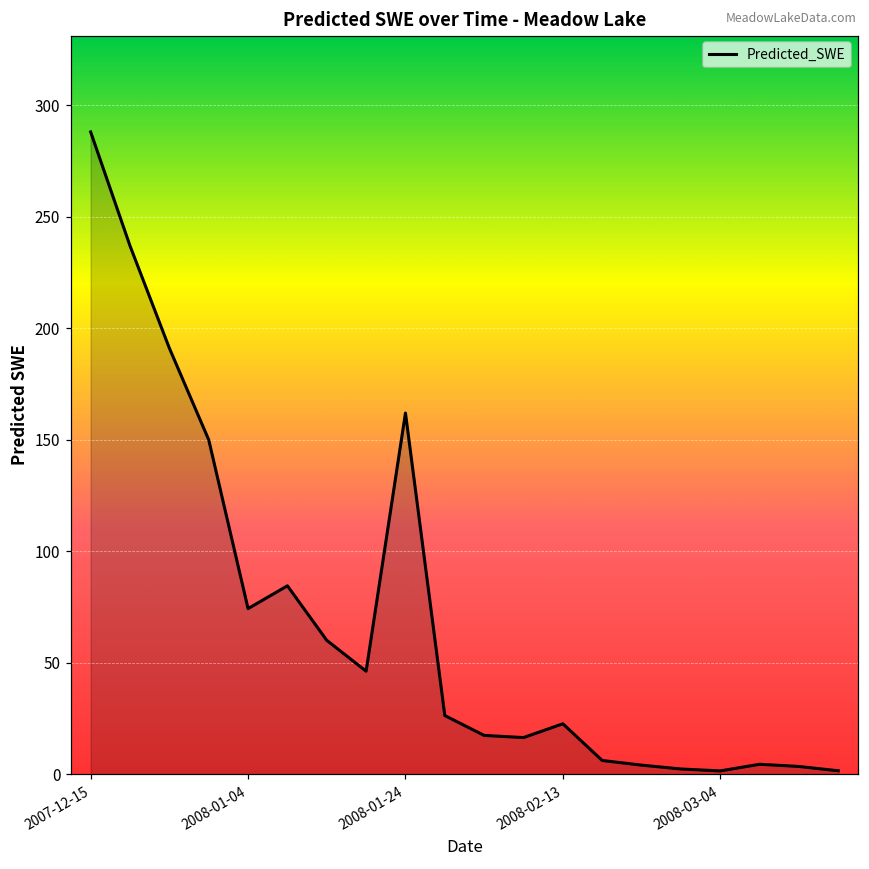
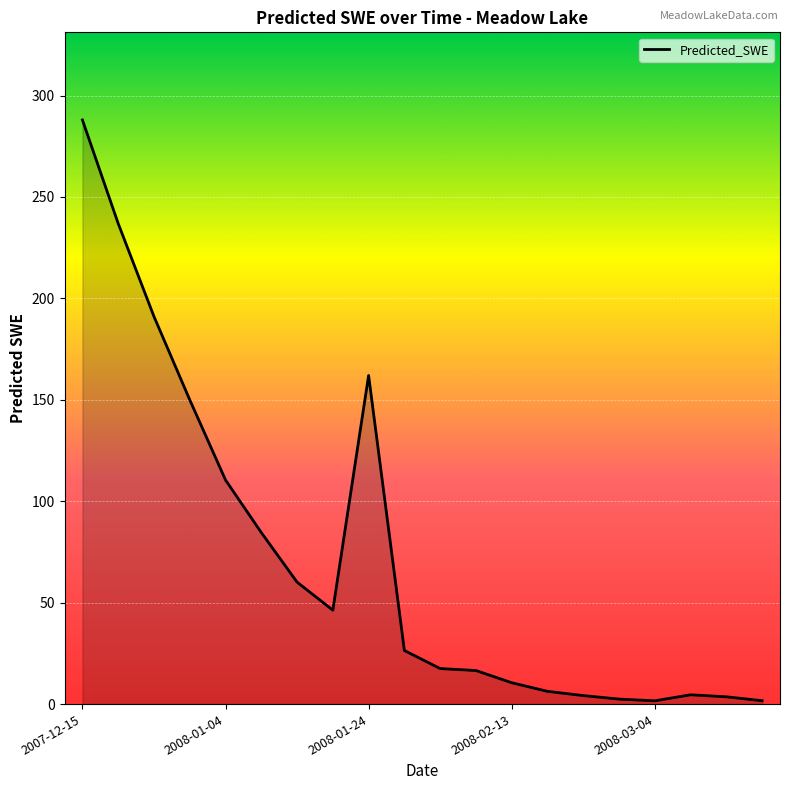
  {
    "2007-12-15": 288,
-   "2008-01-04": 74,
+   "2008-01-04": 110,
    "2008-01-24": 162,
-   "2008-02-13": 23,
+   "2008-02-13": 11,
    "2008-03-04": 2
  }
